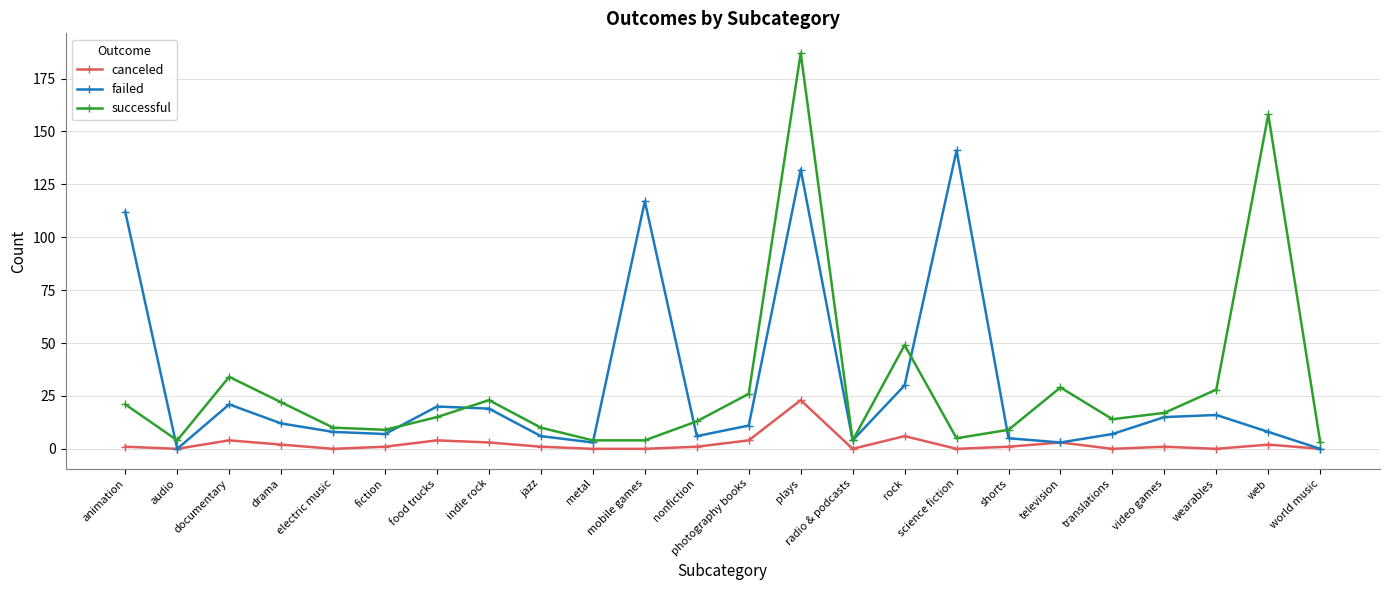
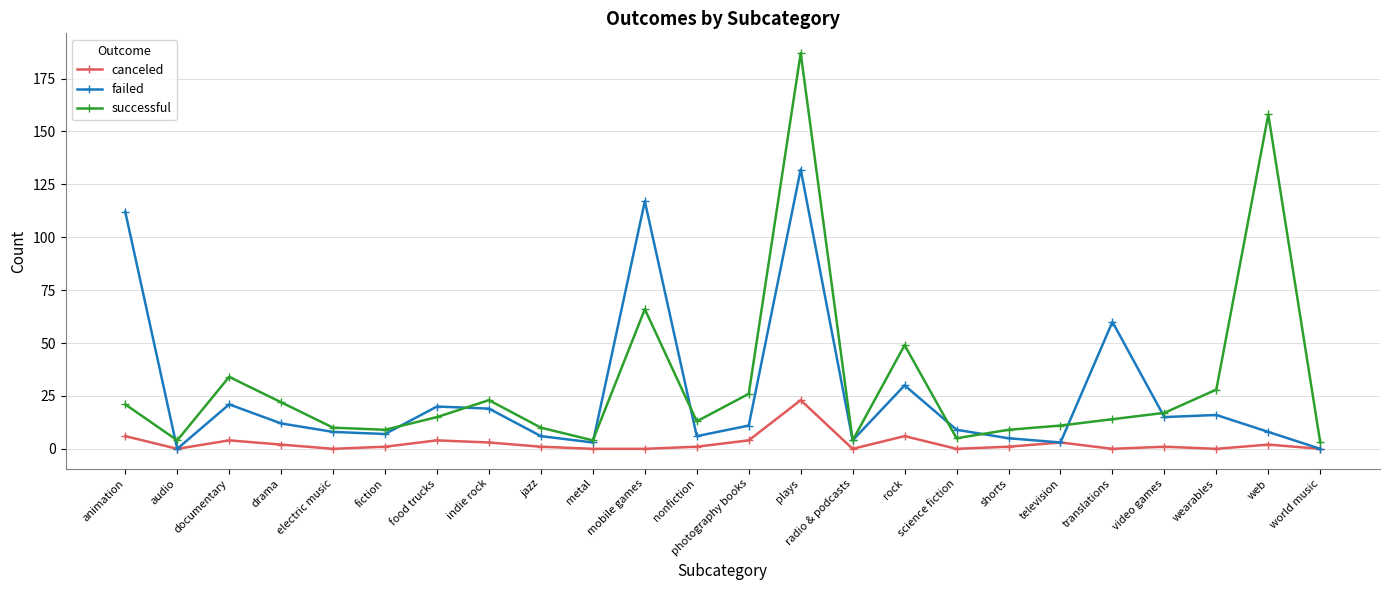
  {
    "canceled": {
-     "animation": 1,
+     "animation": 6,
      "documentary": 4,
      "drama": 2,
      "electric music": 0,
      "fiction": 1,
      "food trucks": 4,
      "indie rock": 3,
      "jazz": 1,
      "metal": 0,
      "mobile games": 0,
      "nonfiction": 1,
      "photography books": 4,
      "plays": 23,
      "radio & podcasts": 0,
      "rock": 6,
      "science fiction": 0,
      "shorts": 1,
      "translations": 0,
      "video games": 1,
      "wearables": 0,
      "web": 2
    },
    "failed": {
      "animation": 112,
      "documentary": 21,
      "drama": 12,
      "electric music": 8,
      "fiction": 7,
      "food trucks": 20,
      "indie rock": 19,
      "jazz": 6,
      "mobile games": 117,
      "nonfiction": 6,
      "photography books": 11,
      "plays": 132,
      "rock": 30,
-     "science fiction": 141,
+     "science fiction": 9,
      "shorts": 5,
-     "translations": 7,
+     "translations": 60,
      "video games": 15,
      "wearables": 16,
      "web": 8
    },
    "successful": {
      "animation": 21,
      "audio": 4,
      "documentary": 34,
      "drama": 22,
      "electric music": 10,
      "fiction": 9,
      "food trucks": 15,
      "indie rock": 23,
      "jazz": 10,
-     "mobile games": 4,
+     "mobile games": 66,
      "nonfiction": 13,
      "photography books": 26,
      "plays": 187,
      "rock": 49,
      "science fiction": 5,
      "shorts": 9,
-     "television": 29,
+     "television": 11,
      "translations": 14,
      "video games": 17,
      "wearables": 28,
      "web": 158,
      "world music": 3
    }
  }
